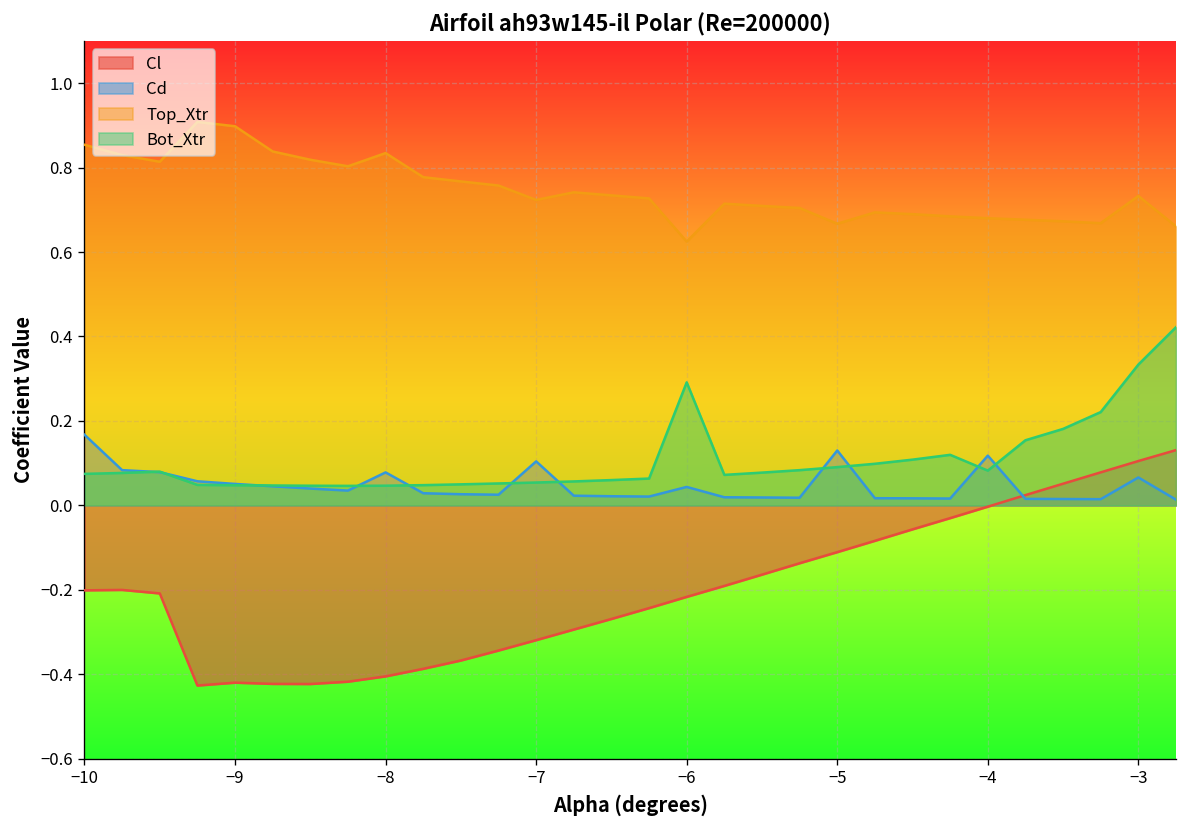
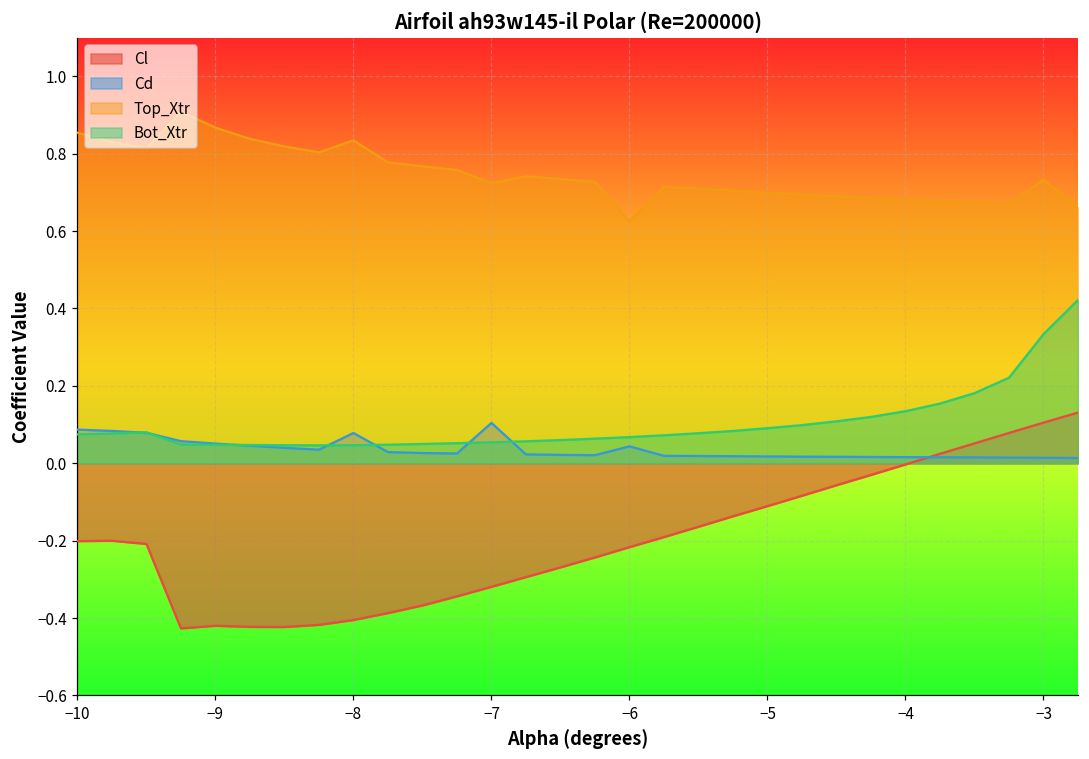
  {
    "Cd": {
-     "−10": 0.17,
+     "−10": 0.09,
      "−8": 0.08,
      "−7": 0.10,
      "−6": 0.04,
-     "−5": 0.13,
-     "−4": 0.12,
-     "−3": 0.07
+     "−5": 0.02,
+     "−4": 0.02,
+     "−3": 0.01
    },
    "Top_Xtr": {
      "−10": 0.85,
-     "−9": 0.90,
+     "−9": 0.87,
      "−8": 0.83,
      "−7": 0.72,
      "−6": 0.62,
-     "−5": 0.67,
+     "−5": 0.70,
      "−4": 0.68,
      "−3": 0.73
    },
    "Bot_Xtr": {
      "−10": 0.07,
      "−8": 0.05,
      "−7": 0.05,
-     "−6": 0.29,
+     "−6": 0.07,
      "−5": 0.09,
-     "−4": 0.08,
+     "−4": 0.13,
      "−3": 0.33
    }
  }
